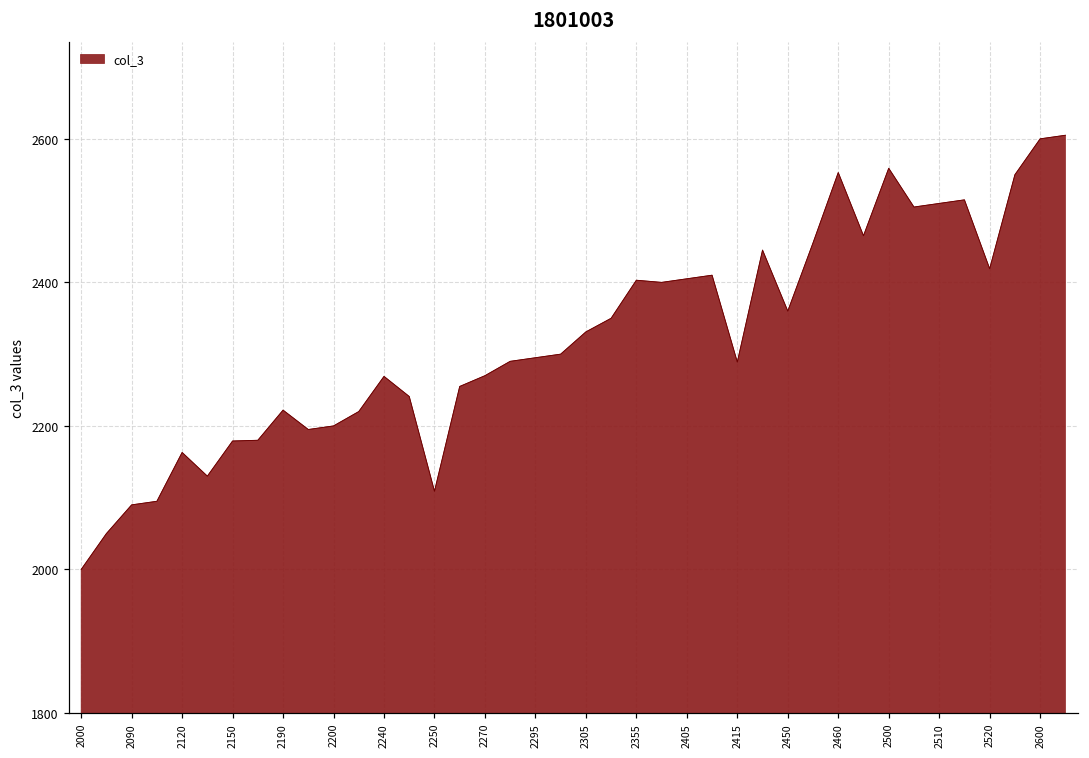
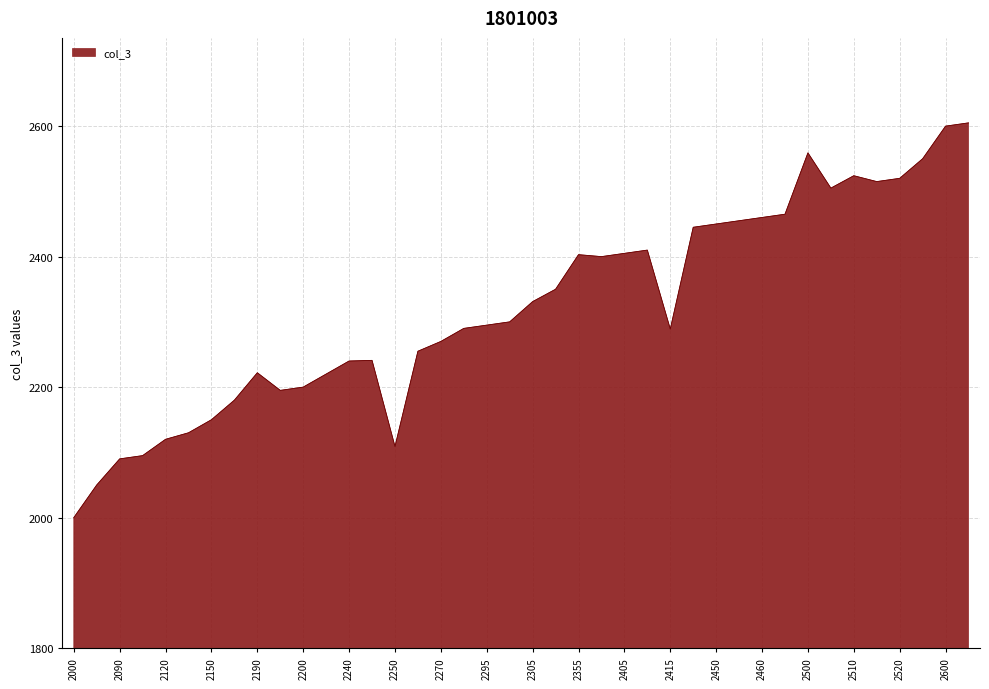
  {
    "2000": 2000,
    "2090": 2090,
-   "2120": 2160,
-   "2150": 2180,
+   "2120": 2120,
+   "2150": 2150,
    "2190": 2220,
    "2200": 2200,
-   "2240": 2270,
+   "2240": 2240,
    "2250": 2110,
    "2270": 2270,
    "2295": 2300,
    "2305": 2330,
    "2355": 2400,
    "2405": 2410,
    "2415": 2290,
-   "2450": 2360,
-   "2460": 2550,
+   "2450": 2450,
+   "2460": 2460,
    "2500": 2560,
-   "2510": 2510,
-   "2520": 2420,
+   "2510": 2520,
+   "2520": 2520,
    "2600": 2600
  }
